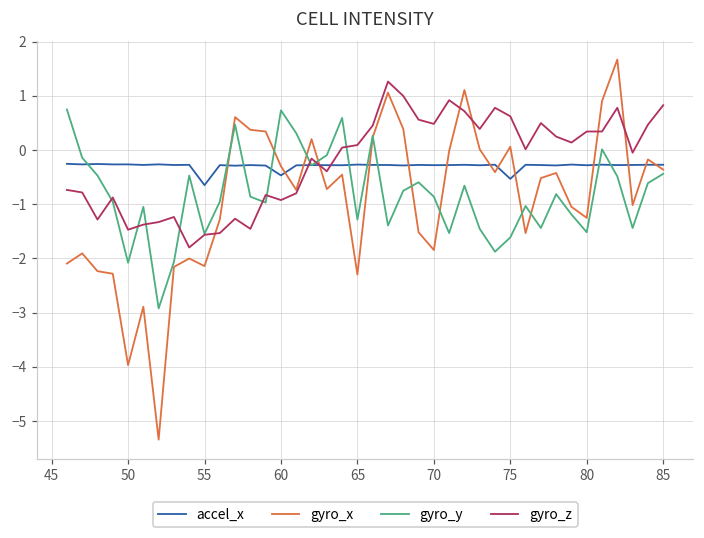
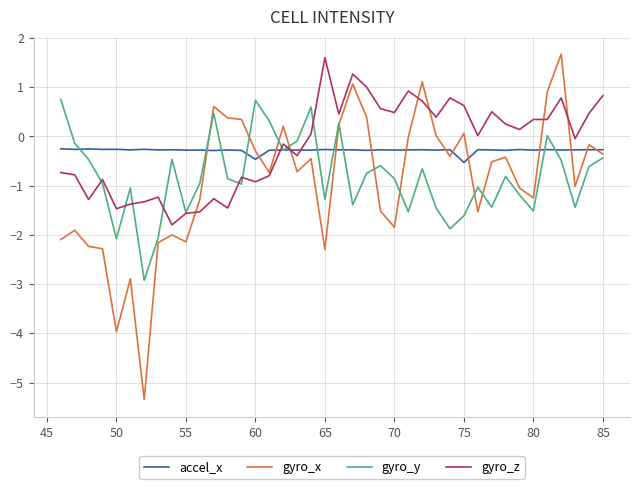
  {
    "accel_x": {
      "50": -0.3,
-     "55": -0.6,
+     "55": -0.3,
      "60": -0.5,
      "65": -0.3,
      "70": -0.3,
      "75": -0.5,
      "80": -0.3,
      "85": -0.3
    },
    "gyro_x": {
      "50": -4.0,
      "55": -2.1,
      "60": -0.3,
      "65": -2.3,
      "70": -1.8,
      "75": 0.1,
      "80": -1.3,
      "85": -0.4
    },
    "gyro_y": {
      "50": -2.1,
      "60": 0.7,
      "65": -1.3,
      "70": -0.9,
      "75": -1.6,
      "80": -1.5,
      "85": -0.4
    },
    "gyro_z": {
      "50": -1.5,
      "60": -0.9,
-     "65": 0.1,
+     "65": 1.6,
      "70": 0.5,
      "75": 0.6,
      "80": 0.3,
      "85": 0.8
    }
  }
